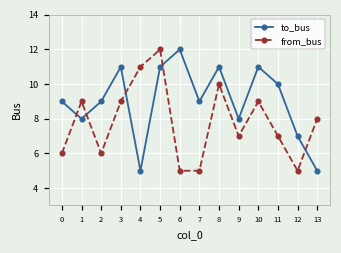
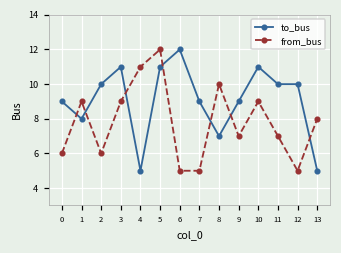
  {
    "to_bus": {
      "0": 9,
      "1": 8,
-     "2": 9,
+     "2": 10,
      "3": 11,
      "4": 5,
      "5": 11,
      "6": 12,
      "7": 9,
-     "8": 11,
-     "9": 8,
+     "8": 7,
+     "9": 9,
      "10": 11,
      "11": 10,
-     "12": 7,
+     "12": 10,
      "13": 5
    },
    "from_bus": {
      "0": 6,
      "1": 9,
      "2": 6,
      "3": 9,
      "4": 11,
      "5": 12,
      "6": 5,
      "7": 5,
      "8": 10,
      "9": 7,
      "10": 9,
      "11": 7,
      "12": 5,
      "13": 8
    }
  }
